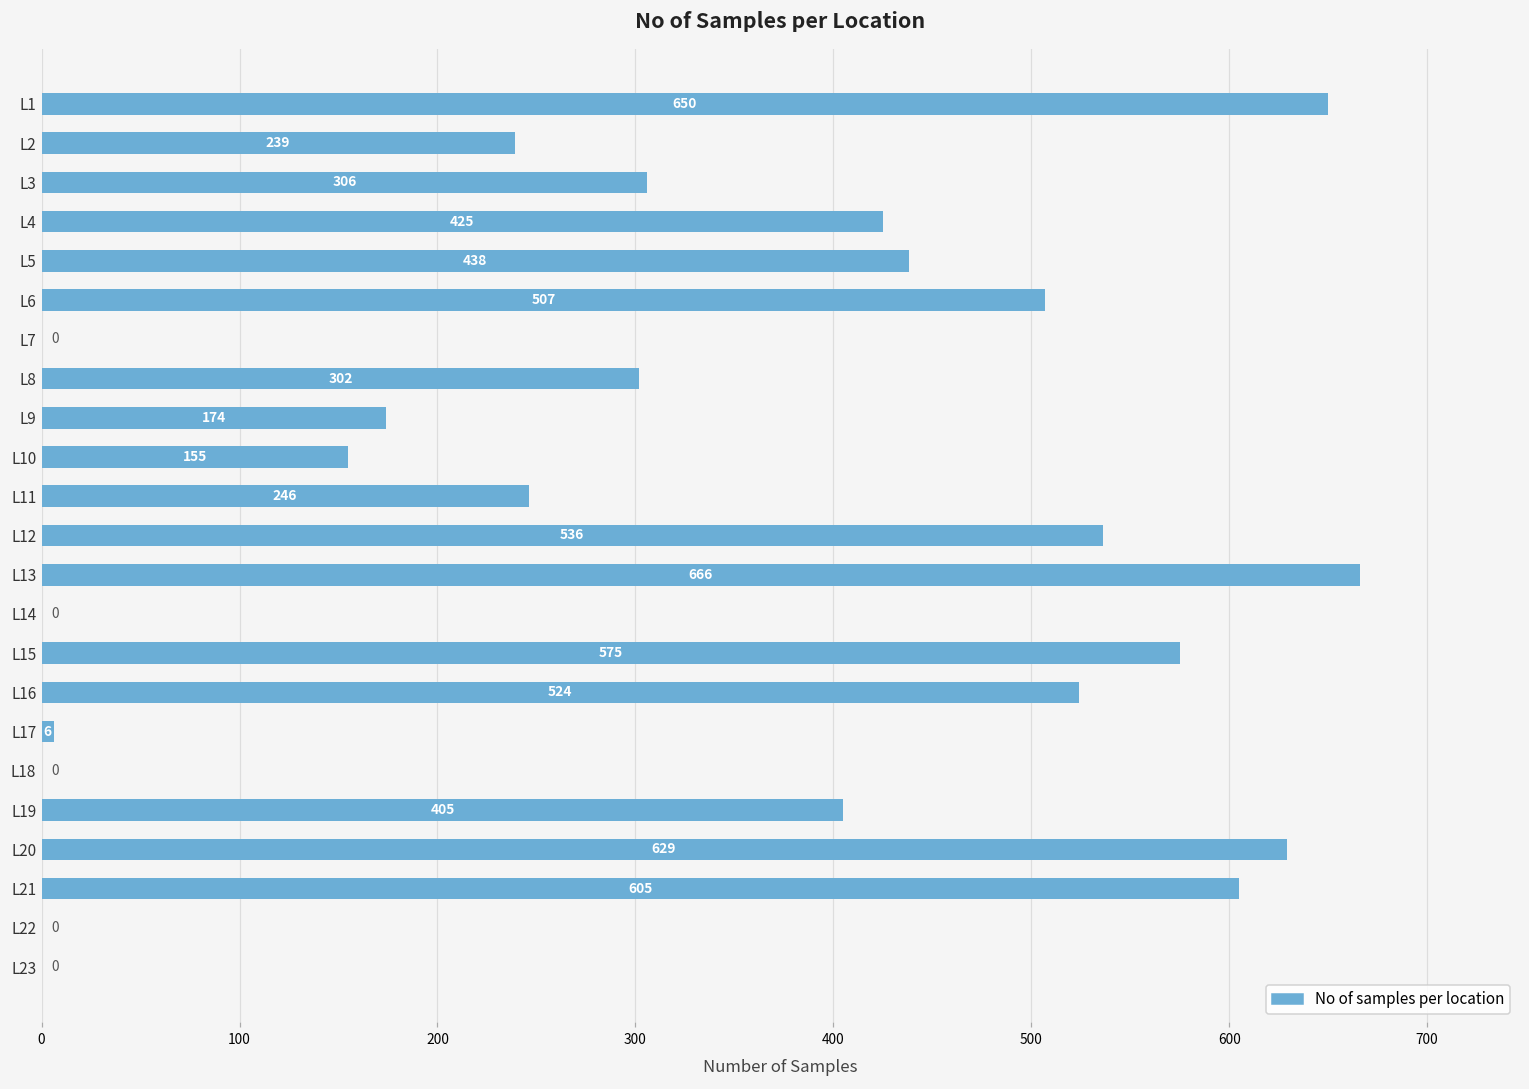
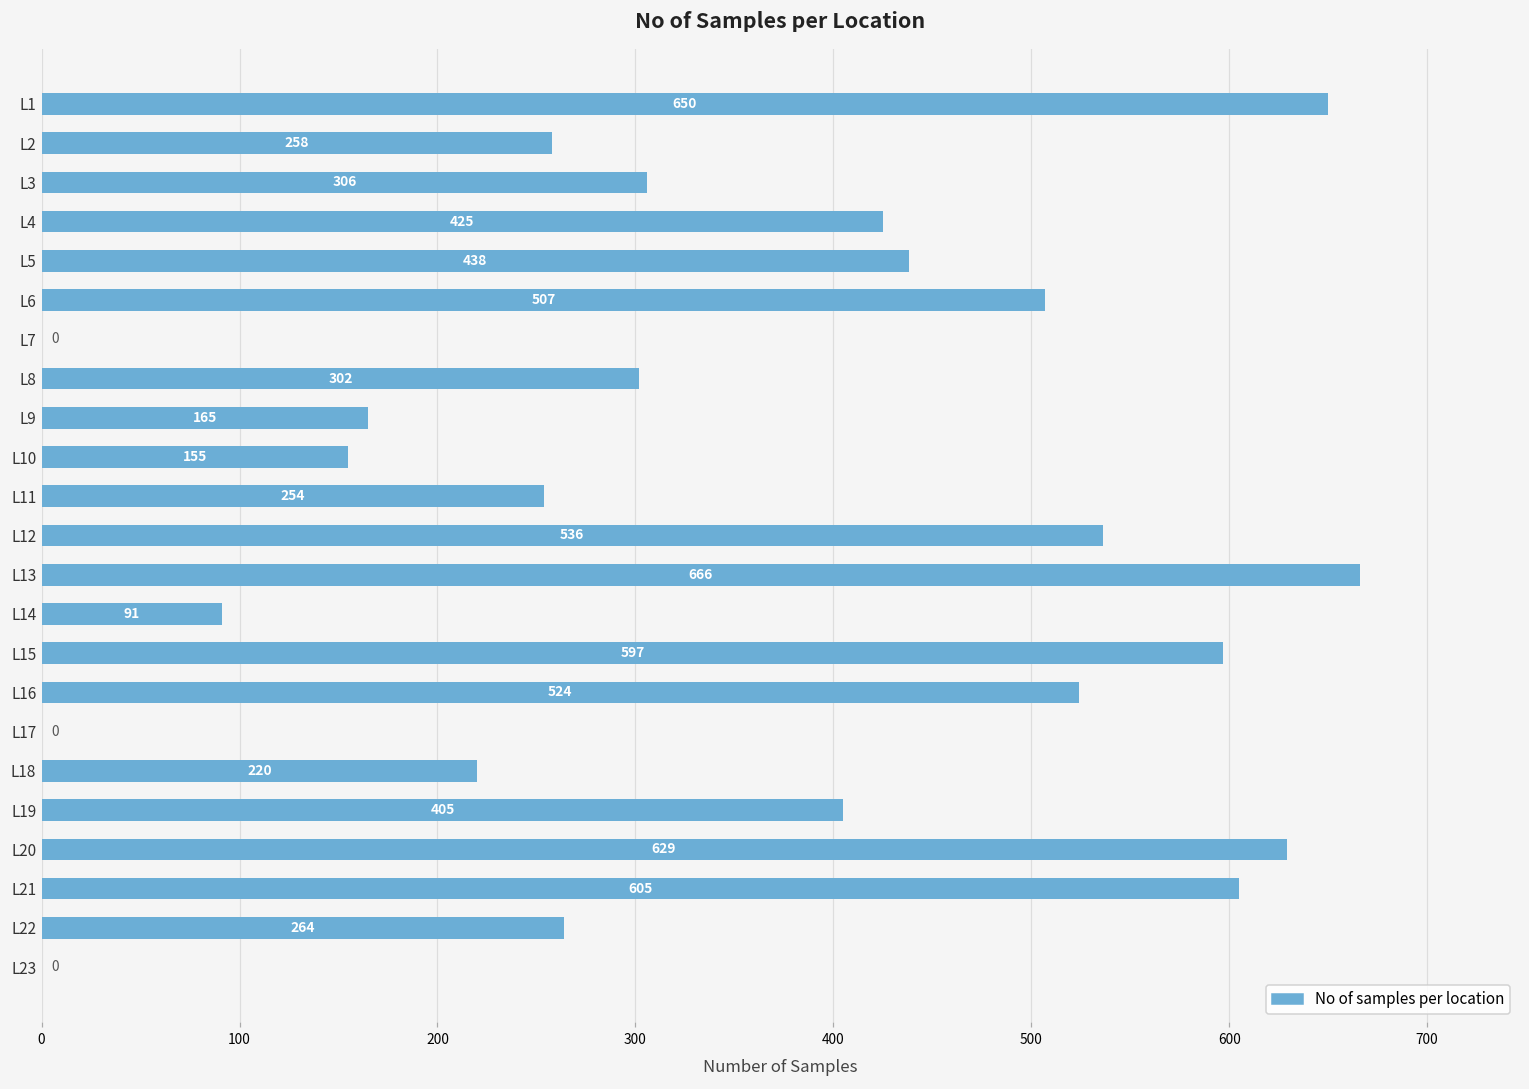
  {
    "L1": 650,
-   "L2": 239,
+   "L2": 258,
    "L3": 306,
    "L4": 425,
    "L5": 438,
    "L6": 507,
    "L7": 0,
    "L8": 302,
-   "L9": 174,
+   "L9": 165,
    "L10": 155,
-   "L11": 246,
+   "L11": 254,
    "L12": 536,
    "L13": 666,
-   "L14": 0,
-   "L15": 575,
+   "L14": 91,
+   "L15": 597,
    "L16": 524,
-   "L17": 6,
-   "L18": 0,
+   "L17": 0,
+   "L18": 220,
    "L19": 405,
    "L20": 629,
    "L21": 605,
-   "L22": 0,
+   "L22": 264,
    "L23": 0
  }
